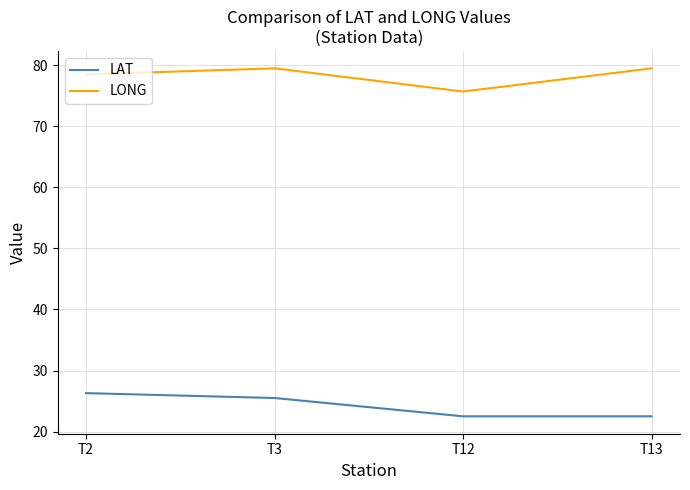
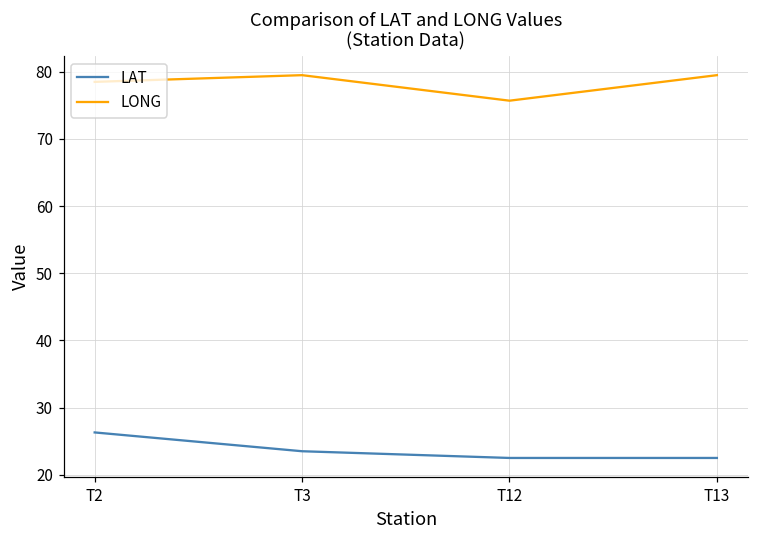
  {
    "LAT": {
      "T2": 26,
-     "T3": 26,
+     "T3": 24,
      "T12": 23,
      "T13": 23
    },
    "LONG": {
      "T3": 80,
      "T12": 76,
      "T13": 80
    }
  }
